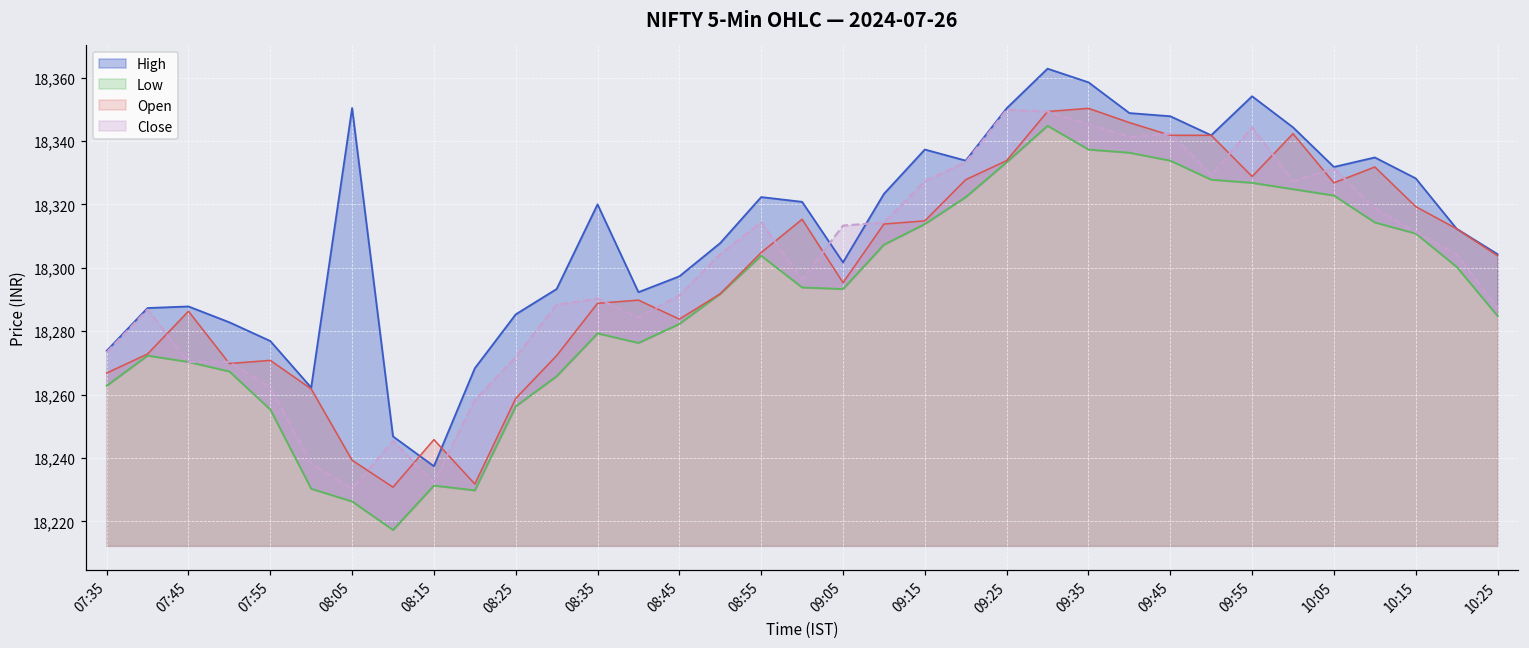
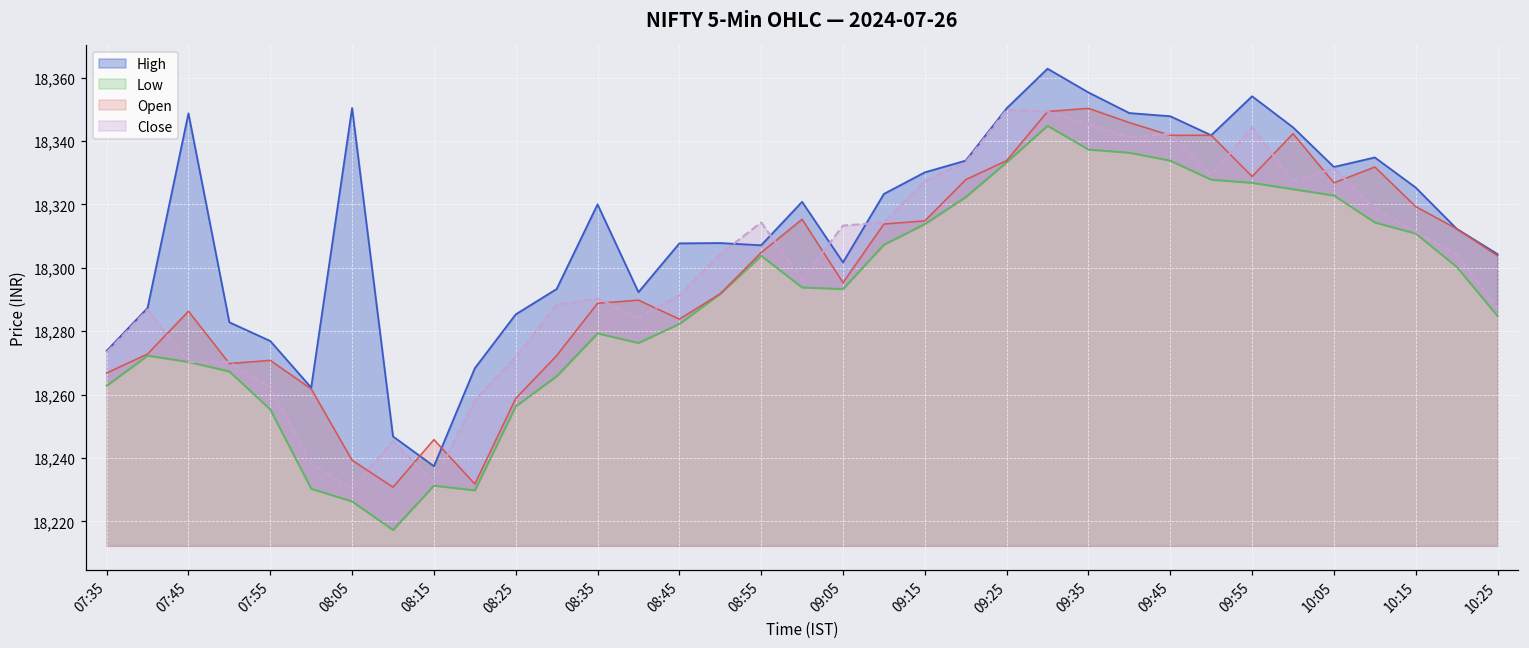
  {
    "High": {
-     "07:45": "18,288",
+     "07:45": "18,349",
      "07:55": "18,277",
      "08:05": "18,350",
      "08:15": "18,237",
      "08:25": "18,285",
      "08:35": "18,320",
-     "08:45": "18,297",
-     "08:55": "18,322",
+     "08:45": "18,308",
+     "08:55": "18,307",
      "09:05": "18,302",
-     "09:15": "18,337",
-     "09:35": "18,359",
+     "09:15": "18,330",
+     "09:35": "18,355",
      "09:45": "18,348",
      "09:55": "18,354",
-     "10:15": "18,328"
+     "10:15": "18,325"
    }
  }
